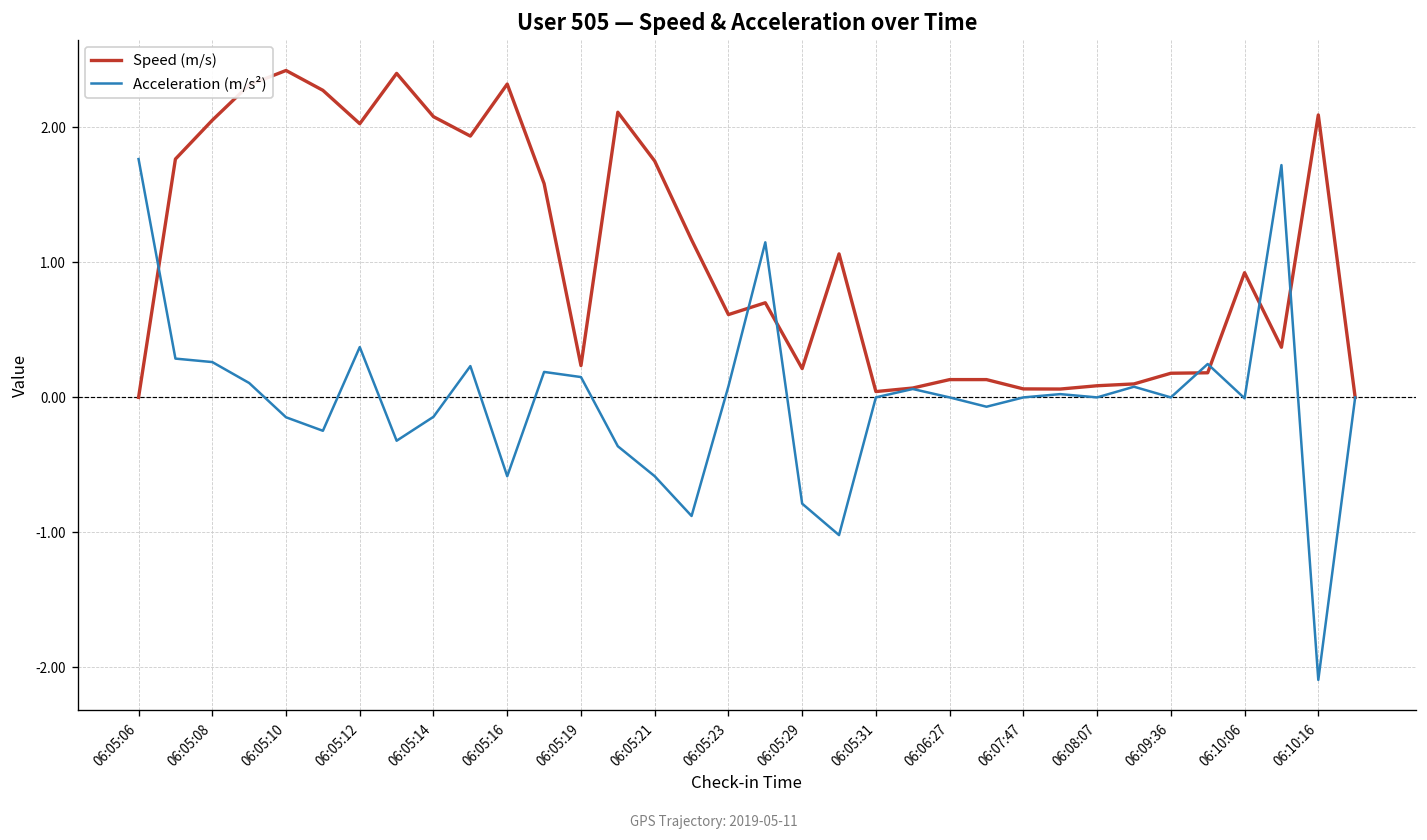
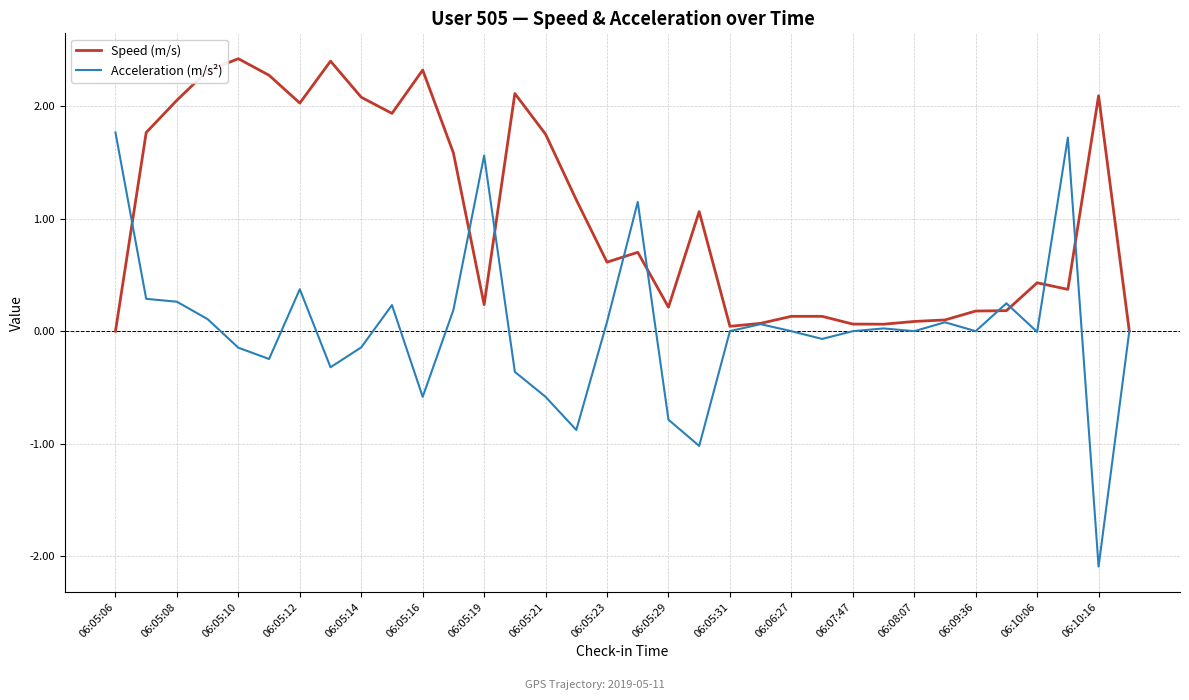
  {
    "Speed (m/s)": {
      "06:05:06": 0.00,
      "06:05:08": 2.05,
      "06:05:10": 2.42,
      "06:05:12": 2.03,
      "06:05:14": 2.08,
      "06:05:16": 2.32,
      "06:05:19": 0.24,
      "06:05:21": 1.75,
      "06:05:23": 0.61,
      "06:05:29": 0.21,
      "06:05:31": 0.04,
      "06:06:27": 0.13,
      "06:07:47": 0.06,
      "06:08:07": 0.09,
      "06:09:36": 0.18,
-     "06:10:06": 0.92,
+     "06:10:06": 0.43,
      "06:10:16": 2.09
    },
    "Acceleration (m/s²)": {
      "06:05:06": 1.77,
      "06:05:08": 0.26,
      "06:05:10": -0.15,
      "06:05:12": 0.37,
      "06:05:14": -0.14,
      "06:05:16": -0.58,
-     "06:05:19": 0.15,
+     "06:05:19": 1.56,
      "06:05:21": -0.58,
      "06:05:23": 0.08,
      "06:05:29": -0.79,
      "06:05:31": 0.00,
      "06:06:27": 0.00,
      "06:07:47": 0.00,
      "06:08:07": 0.00,
      "06:09:36": 0.00,
      "06:10:06": -0.01,
      "06:10:16": -2.09
    }
  }
